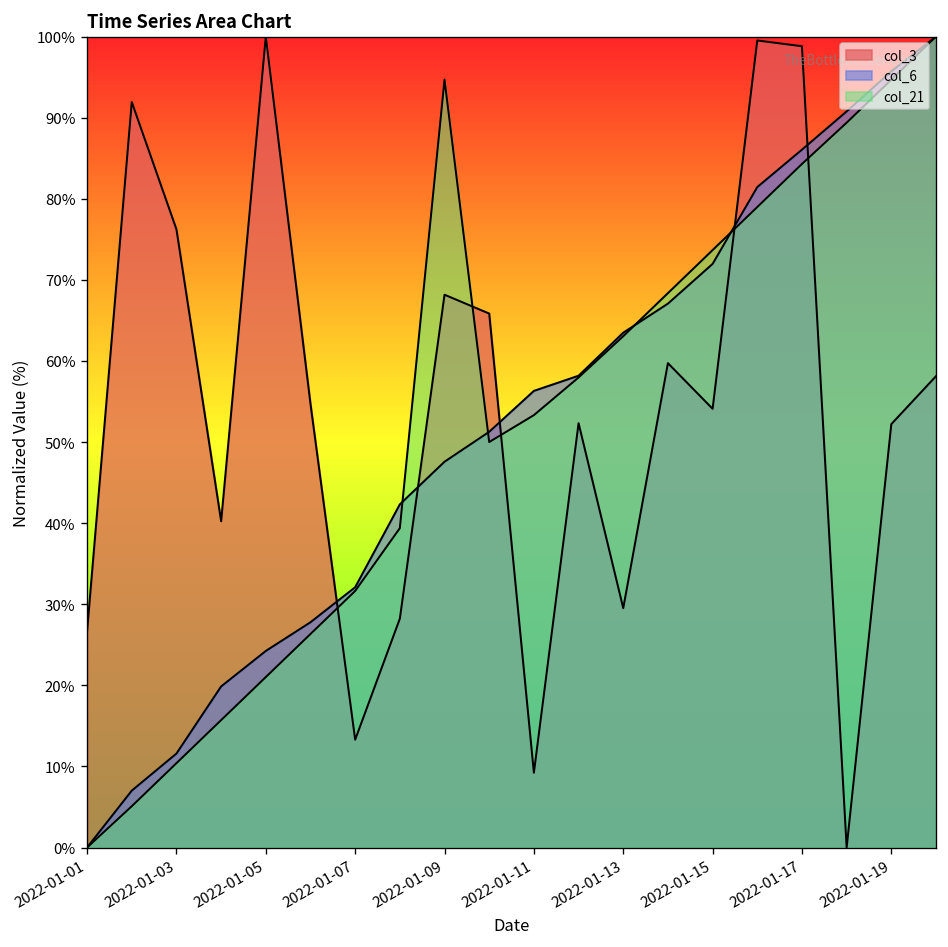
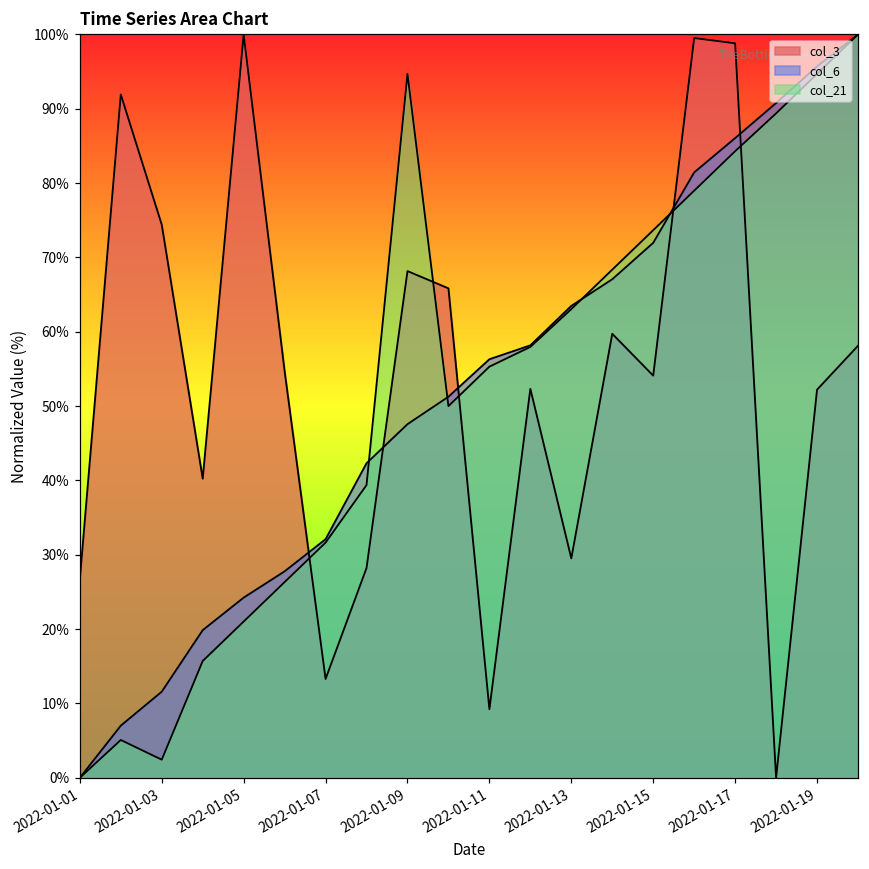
  {
    "col_3": {
      "2022-01-01": "27%",
-     "2022-01-03": "76%",
+     "2022-01-03": "74%",
      "2022-01-05": "100%",
      "2022-01-07": "13%",
      "2022-01-09": "68%",
      "2022-01-11": "9%",
      "2022-01-13": "30%",
      "2022-01-15": "54%",
      "2022-01-17": "99%",
      "2022-01-19": "52%"
    },
    "col_6": {
      "2022-01-03": "12%",
      "2022-01-05": "24%",
      "2022-01-07": "32%",
      "2022-01-09": "48%",
      "2022-01-11": "56%",
      "2022-01-13": "63%",
      "2022-01-15": "72%",
      "2022-01-17": "86%"
    },
    "col_21": {
-     "2022-01-03": "10%",
+     "2022-01-03": "2%",
      "2022-01-05": "21%",
      "2022-01-07": "32%",
      "2022-01-09": "95%",
-     "2022-01-11": "53%",
+     "2022-01-11": "55%",
      "2022-01-13": "63%",
      "2022-01-15": "74%",
      "2022-01-17": "84%"
    }
  }
